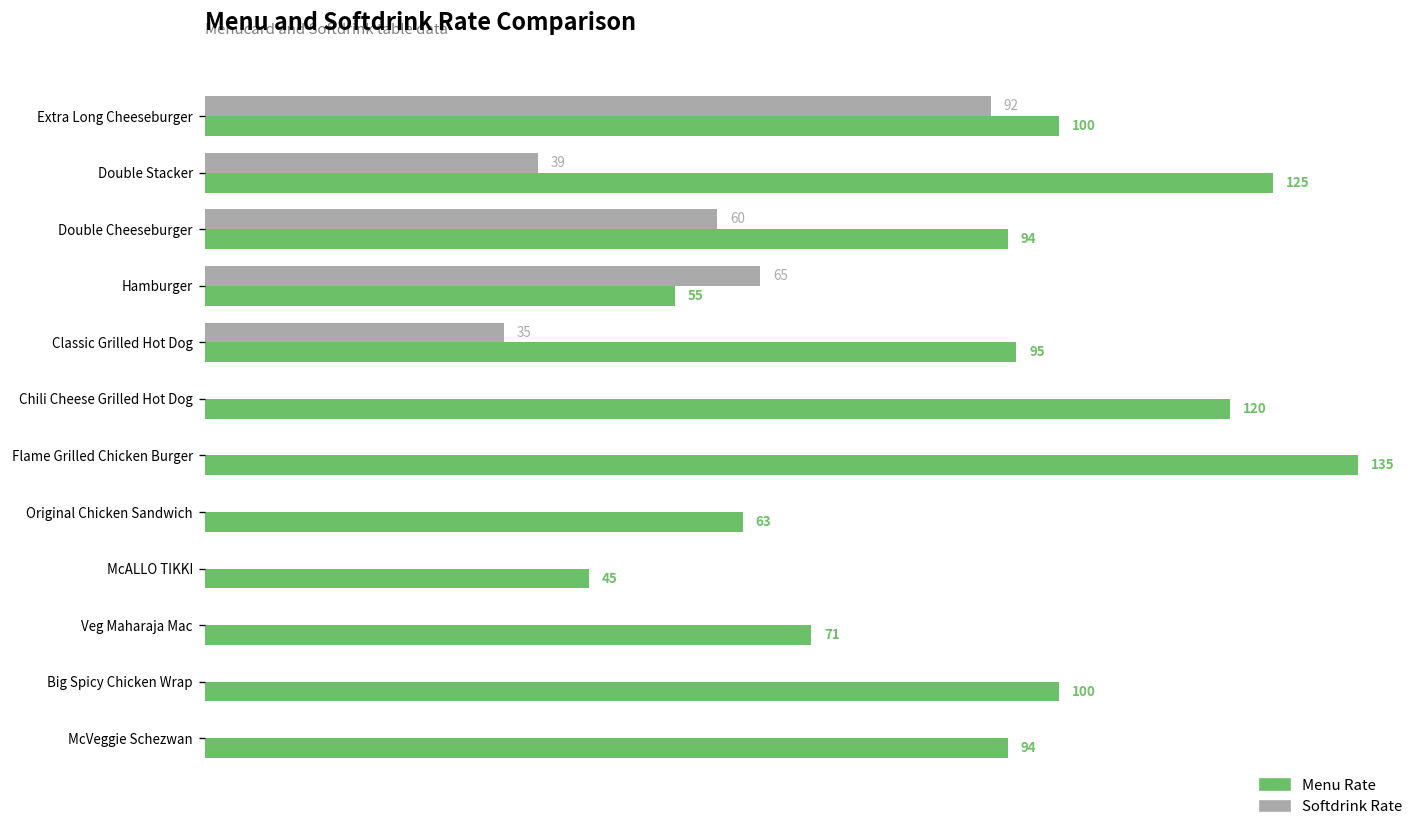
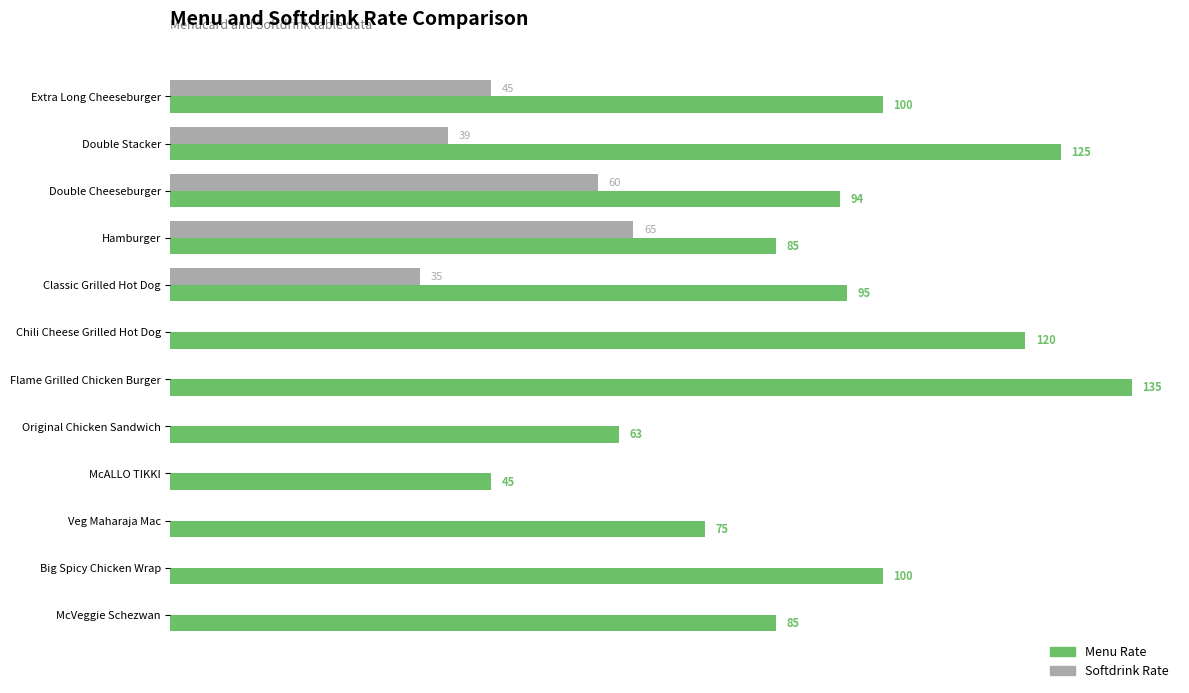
  {
    "Menu Rate": {
      "Extra Long Cheeseburger": 100,
      "Double Stacker": 125,
      "Double Cheeseburger": 94,
-     "Hamburger": 55,
+     "Hamburger": 85,
      "Classic Grilled Hot Dog": 95,
      "Chili Cheese Grilled Hot Dog": 120,
      "Flame Grilled Chicken Burger": 135,
      "Original Chicken Sandwich": 63,
      "McALLO TIKKI": 45,
-     "Veg Maharaja Mac": 71,
+     "Veg Maharaja Mac": 75,
      "Big Spicy Chicken Wrap": 100,
-     "McVeggie Schezwan": 94
+     "McVeggie Schezwan": 85
    },
    "Softdrink Rate": {
-     "Extra Long Cheeseburger": 92,
+     "Extra Long Cheeseburger": 45,
      "Double Stacker": 39,
      "Double Cheeseburger": 60,
      "Hamburger": 65,
      "Classic Grilled Hot Dog": 35
    }
  }
